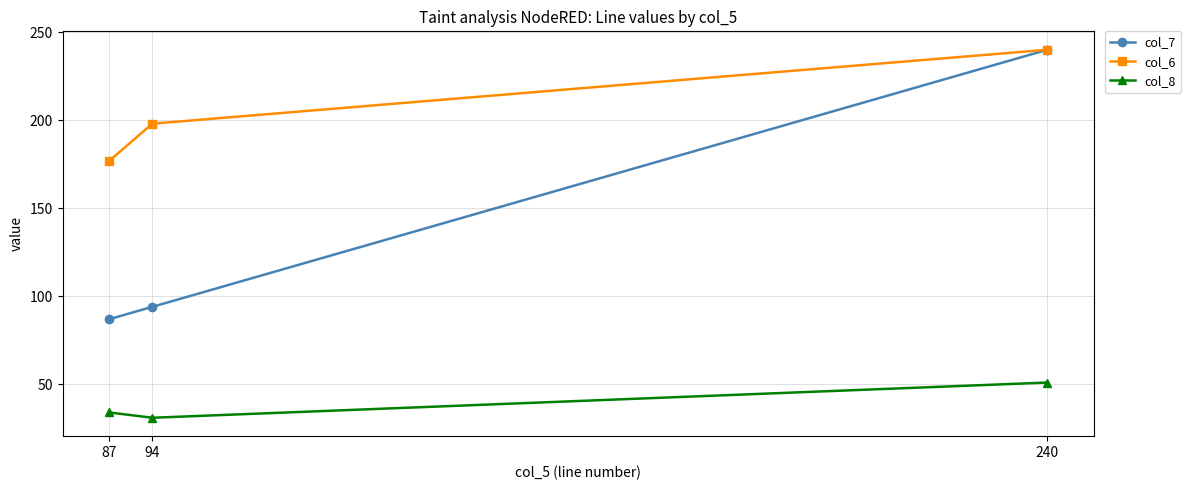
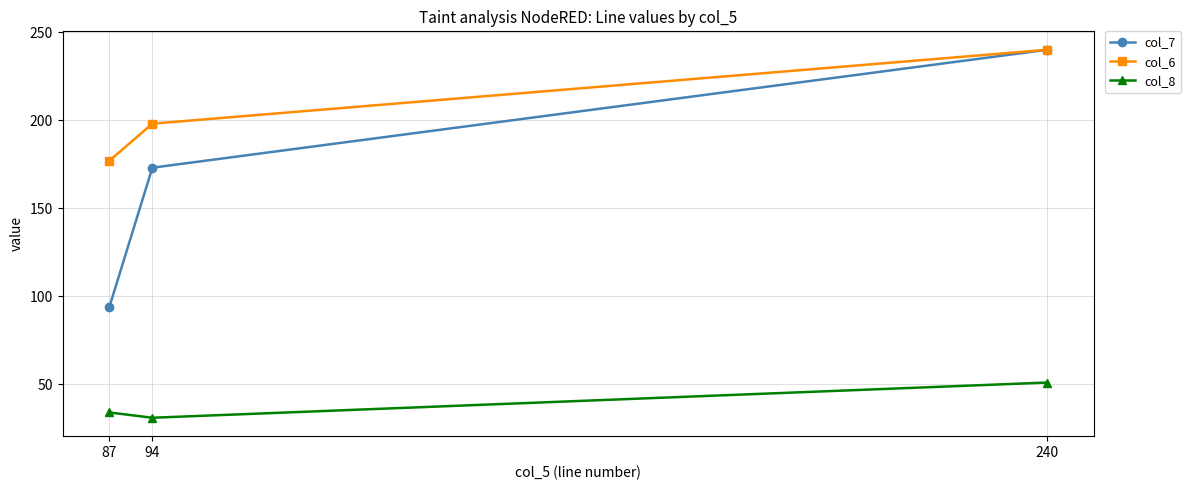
  {
    "col_7": {
-     "87": 87,
-     "94": 94
+     "87": 94,
+     "94": 173
    },
    "col_6": {
      "87": 177,
      "94": 198
    },
    "col_8": {
      "87": 34,
      "94": 31,
      "240": 51
    }
  }
